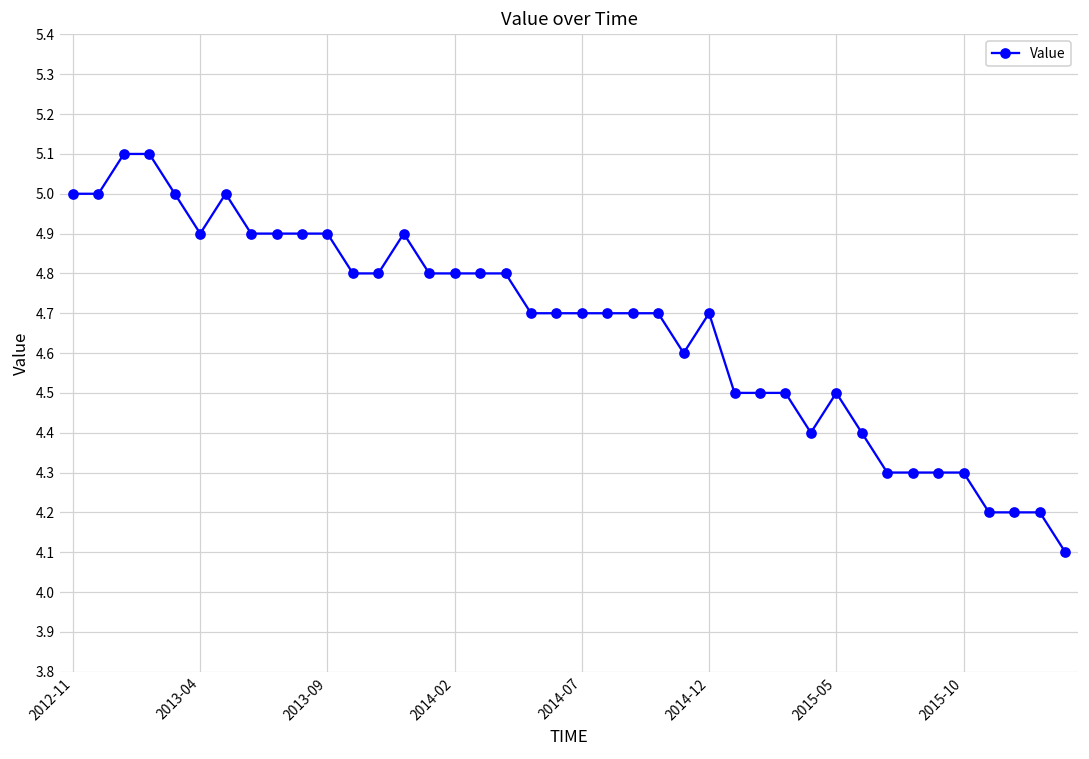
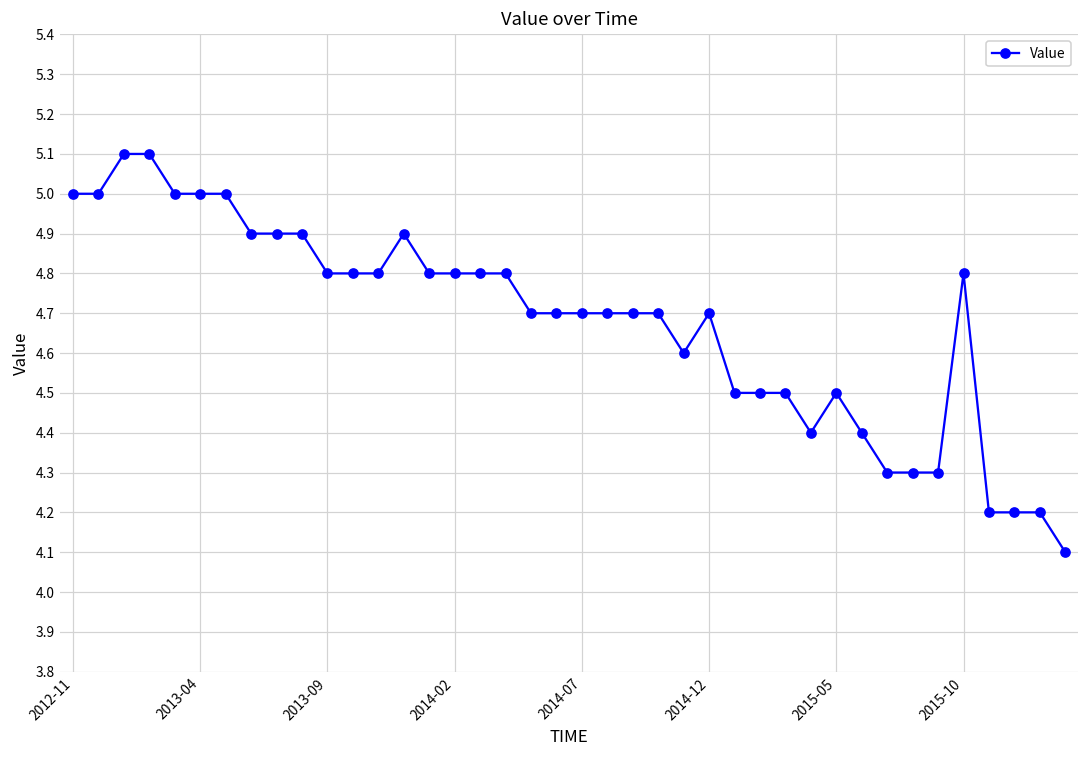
  {
    "2012-11": 5.0,
-   "2013-04": 4.9,
-   "2013-09": 4.9,
+   "2013-04": 5.0,
+   "2013-09": 4.8,
    "2014-02": 4.8,
    "2014-07": 4.7,
    "2014-12": 4.7,
    "2015-05": 4.5,
-   "2015-10": 4.3
+   "2015-10": 4.8
  }
